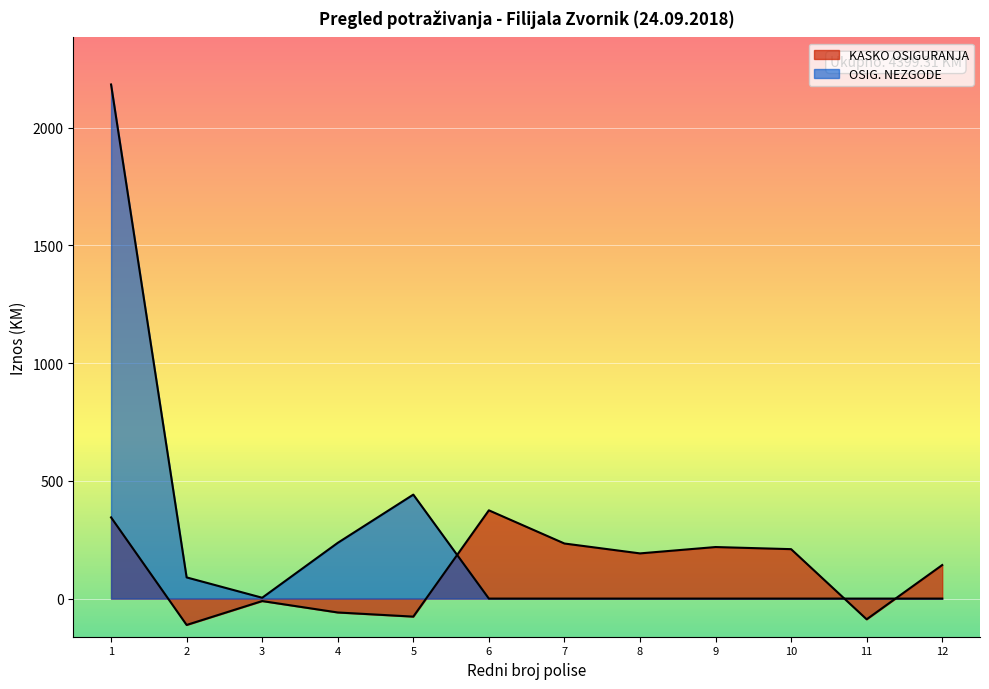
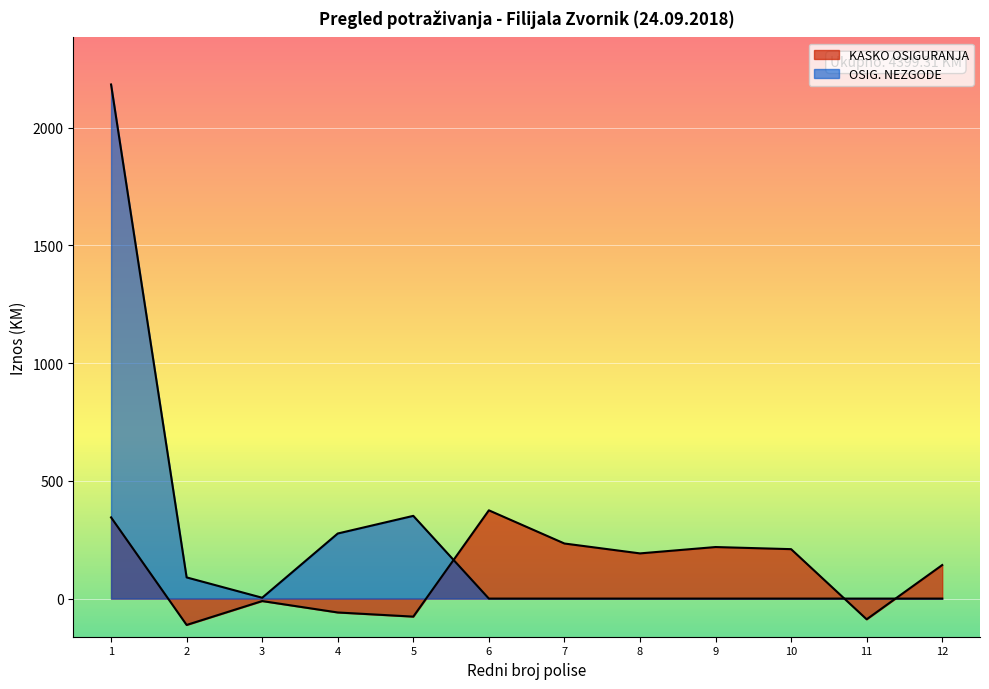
  {
    "OSIG. NEZGODE": {
      "1": 2180,
      "2": 90,
-     "4": 240,
-     "5": 440,
+     "4": 280,
+     "5": 350,
      "6": 0,
      "7": 0,
      "8": 0,
      "9": 0,
      "10": 0,
      "12": 0
    }
  }
